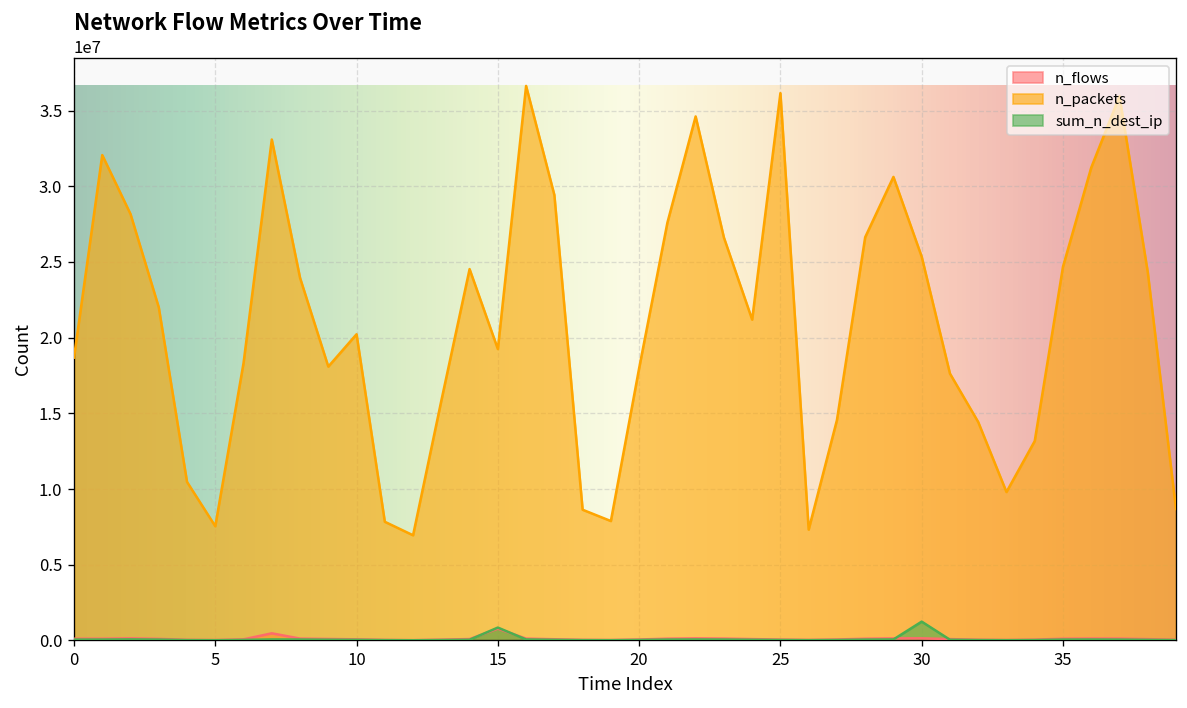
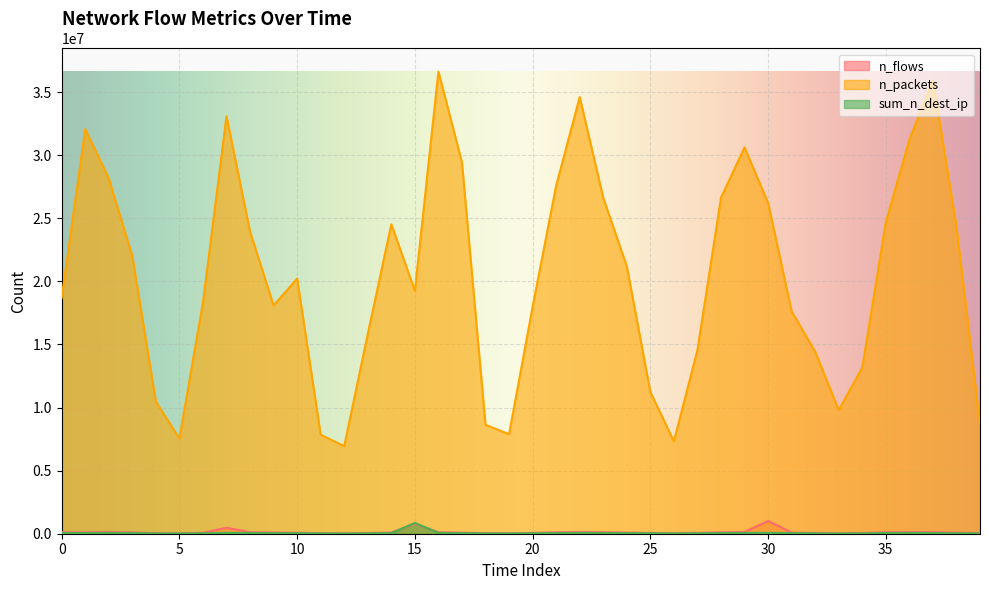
  {
    "n_flows": {
-     "30": 100000
+     "30": 1000000
    },
    "n_packets": {
      "0": 18700000,
      "5": 7500000,
      "10": 20200000,
      "15": 19200000,
      "20": 18000000,
-     "25": 36200000,
-     "30": 25300000,
+     "25": 11200000,
+     "30": 26200000,
      "35": 24700000
    },
    "sum_n_dest_ip": {
-     "30": 1200000
+     "30": 100000
    }
  }
